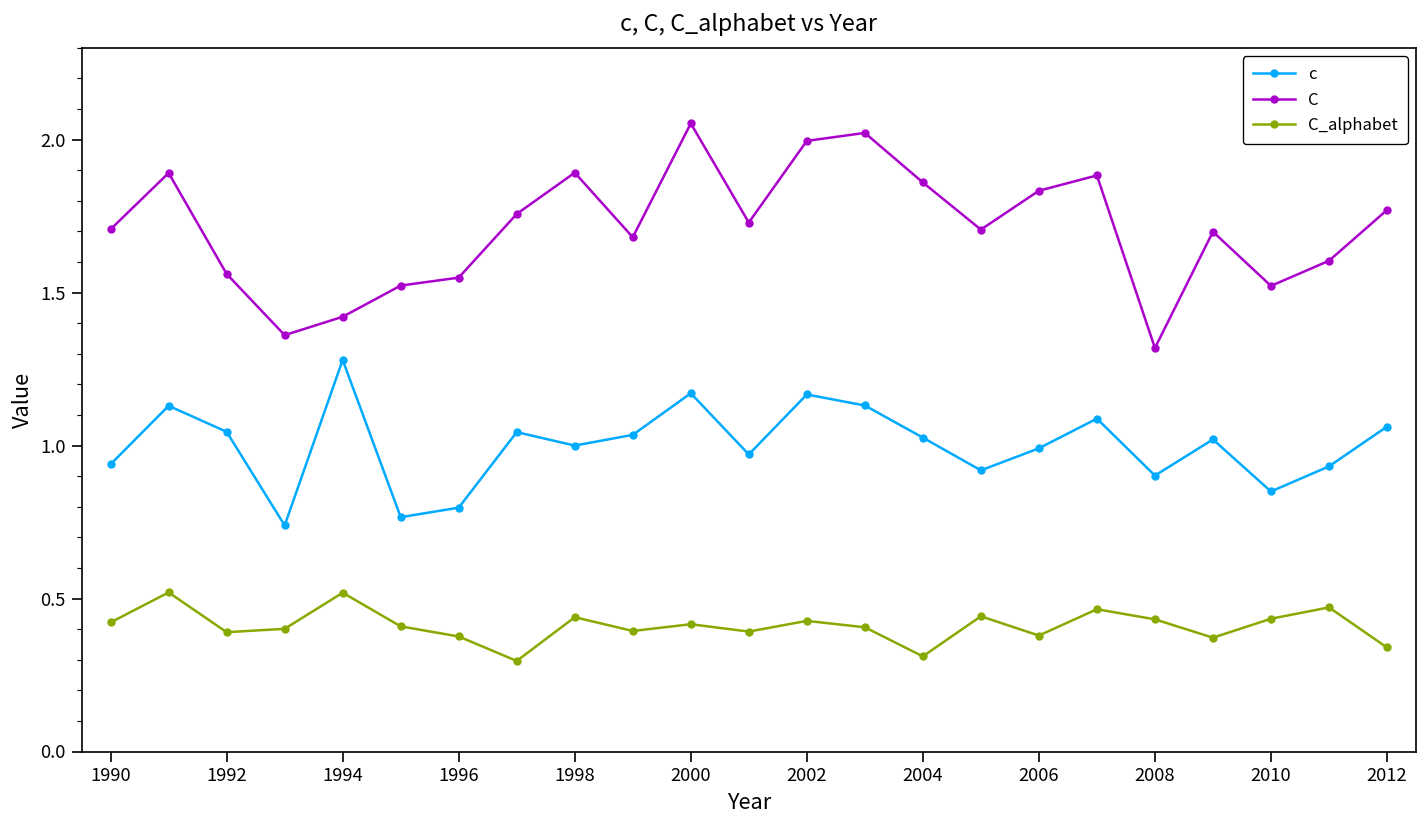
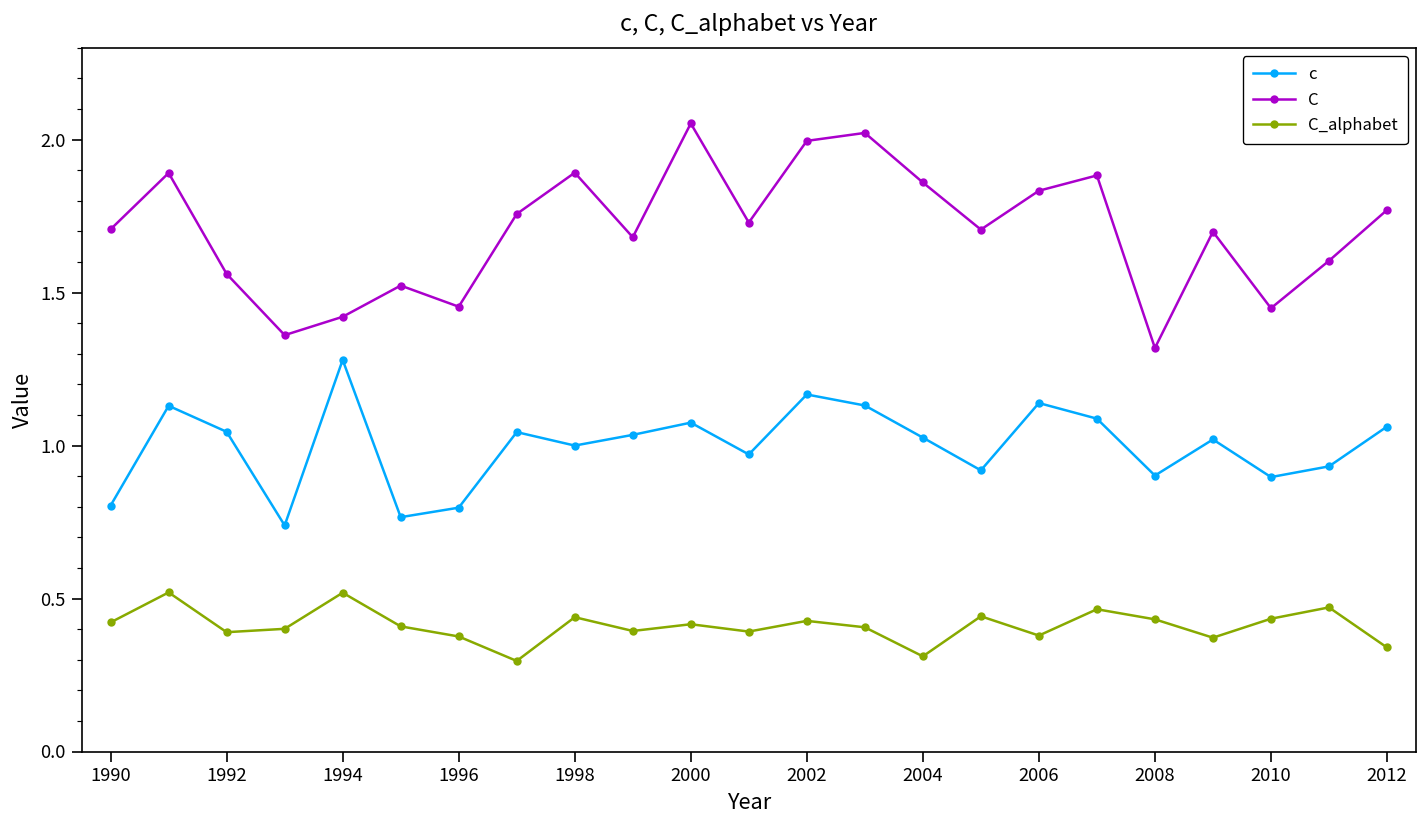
  {
    "c": {
-     "1990": 0.94,
+     "1990": 0.80,
      "1992": 1.05,
      "1994": 1.28,
      "1996": 0.80,
      "1998": 1.00,
-     "2000": 1.17,
+     "2000": 1.08,
      "2002": 1.17,
      "2004": 1.03,
-     "2006": 0.99,
+     "2006": 1.14,
      "2008": 0.90,
-     "2010": 0.85,
+     "2010": 0.90,
      "2012": 1.06
    },
    "C": {
      "1990": 1.71,
      "1992": 1.56,
      "1994": 1.42,
-     "1996": 1.55,
+     "1996": 1.45,
      "1998": 1.89,
      "2000": 2.05,
      "2002": 2.00,
      "2004": 1.86,
      "2006": 1.83,
      "2008": 1.32,
-     "2010": 1.52,
+     "2010": 1.45,
      "2012": 1.77
    },
    "C_alphabet": {
      "1990": 0.42,
      "1992": 0.39,
      "1994": 0.52,
      "1996": 0.38,
      "1998": 0.44,
      "2000": 0.42,
      "2002": 0.43,
      "2004": 0.31,
      "2006": 0.38,
      "2008": 0.43,
      "2010": 0.43,
      "2012": 0.34
    }
  }
